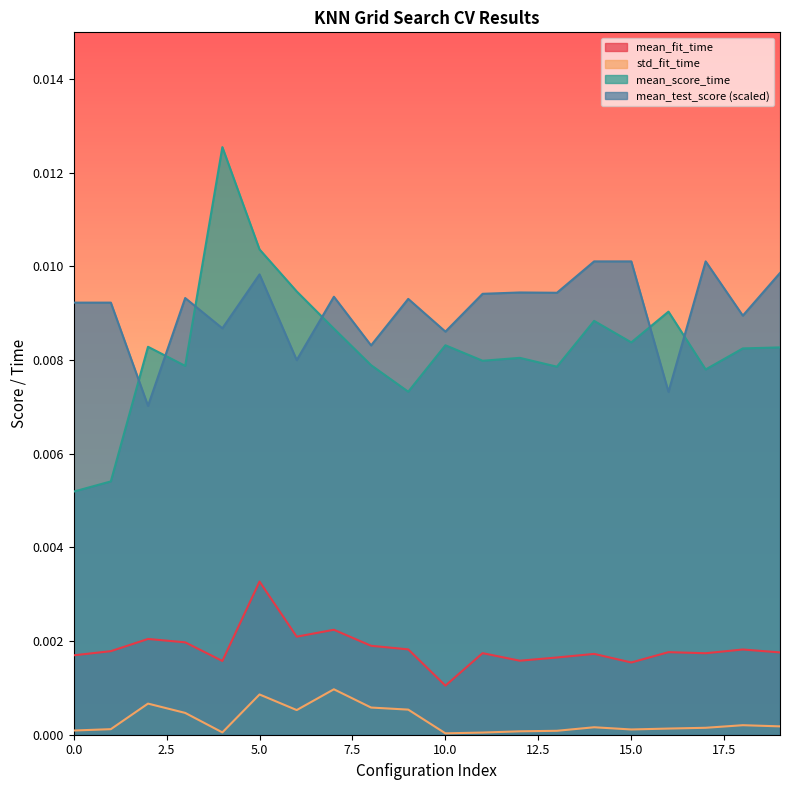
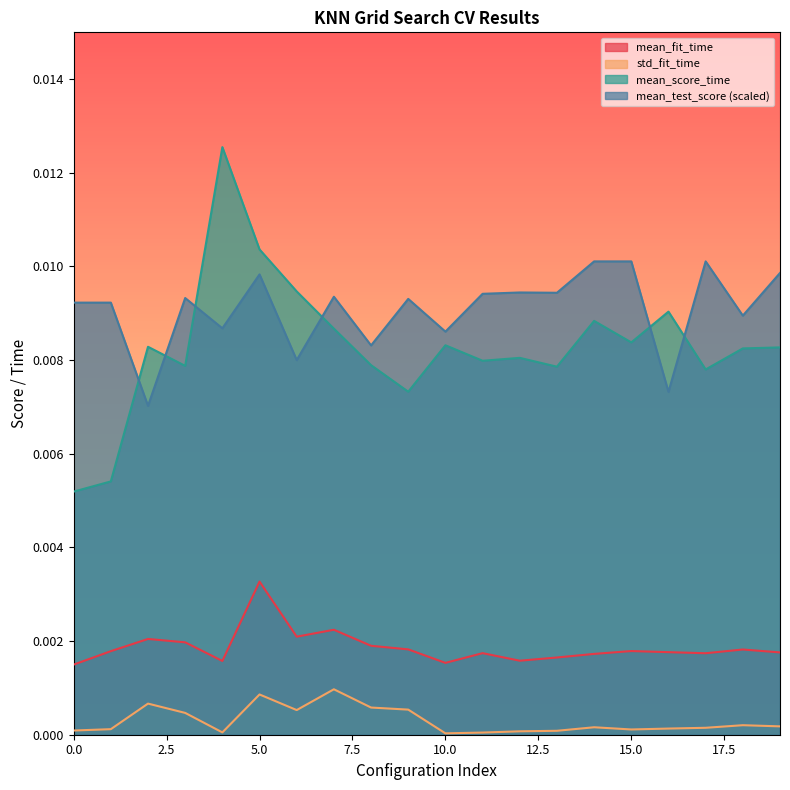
  {
    "mean_fit_time": {
-     "0.0": 0.0017,
+     "0.0": 0.0015,
      "5.0": 0.0033,
-     "10.0": 0.0010,
-     "15.0": 0.0015
+     "10.0": 0.0015,
+     "15.0": 0.0018
    },
    "std_fit_time": {
      "0.0": 0.0001,
      "5.0": 0.0009,
      "10.0": 0.0000,
      "15.0": 0.0001
    }
  }
